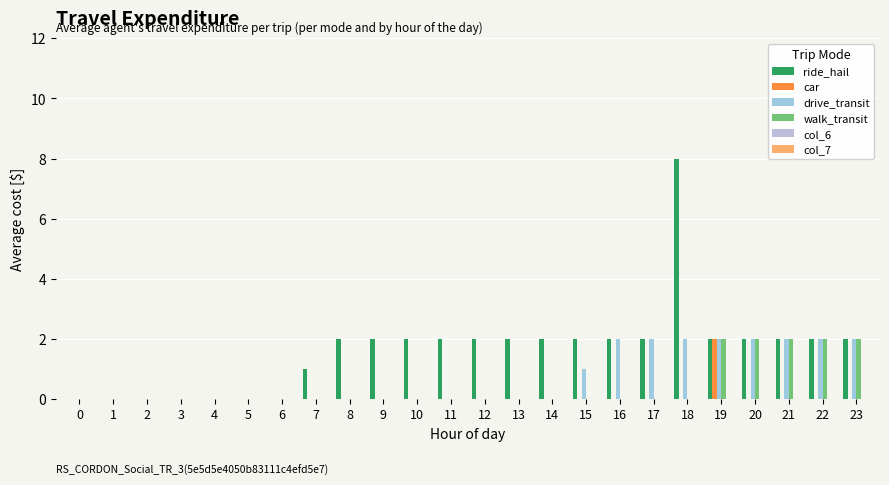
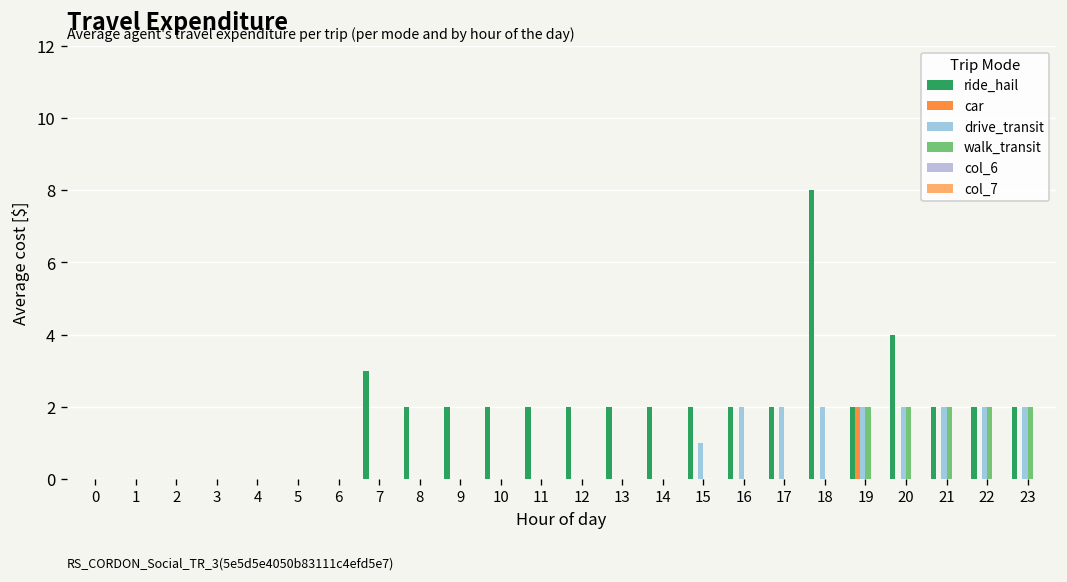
  {
    "ride_hail": {
      "0": 0,
      "1": 0,
      "2": 0,
      "3": 0,
      "4": 0,
      "5": 0,
      "6": 0,
-     "7": 1,
+     "7": 3,
      "8": 2,
      "9": 2,
      "10": 2,
      "11": 2,
      "12": 2,
      "13": 2,
      "14": 2,
      "15": 2,
      "16": 2,
      "17": 2,
      "18": 8,
      "19": 2,
-     "20": 2,
+     "20": 4,
      "21": 2,
      "22": 2,
      "23": 2
    },
    "walk_transit": {
      "0": 0,
      "1": 0,
      "2": 0,
      "3": 0,
      "4": 0,
      "5": 0,
      "6": 0,
      "7": 0,
      "8": 0,
      "9": 0,
      "10": 0,
      "11": 0,
      "12": 0,
      "13": 0,
      "14": 0,
      "15": 0,
      "16": 0,
      "17": 0,
      "18": 0,
      "19": 2,
      "20": 2,
      "21": 2,
      "22": 2,
      "23": 2
    }
  }
